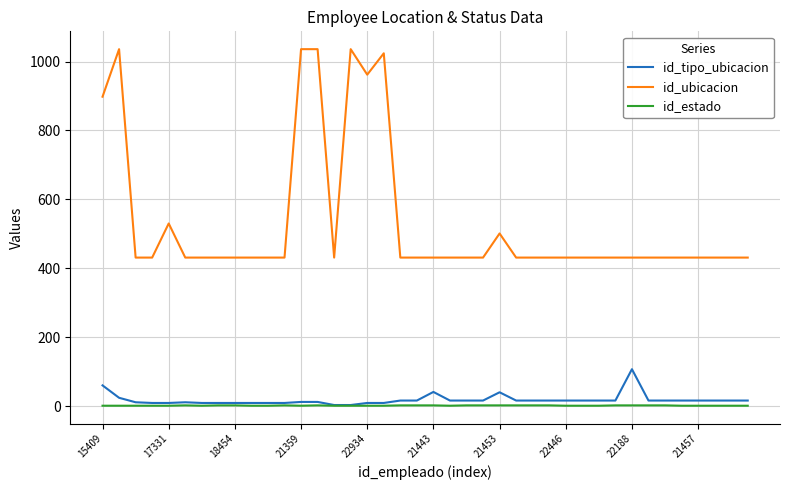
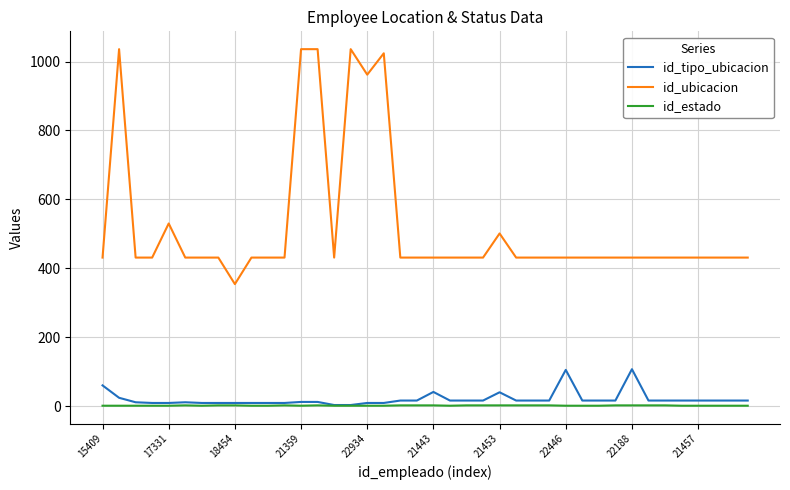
  {
    "id_tipo_ubicacion": {
      "15409": 60,
      "17331": 10,
      "21359": 10,
      "22934": 10,
      "21443": 40,
      "21453": 40,
-     "22446": 20,
+     "22446": 110,
      "22188": 110,
      "21457": 20
    },
    "id_ubicacion": {
-     "15409": 900,
+     "15409": 430,
      "17331": 530,
-     "18454": 430,
+     "18454": 350,
      "21359": 1040,
      "22934": 960,
      "21443": 430,
      "21453": 500,
      "22446": 430,
      "22188": 430,
      "21457": 430
    },
    "id_estado": {
      "15409": 0,
      "17331": 0,
      "21359": 0,
      "22934": 0,
      "21443": 0,
      "21453": 0,
      "22446": 0,
      "22188": 0,
      "21457": 0
    }
  }
